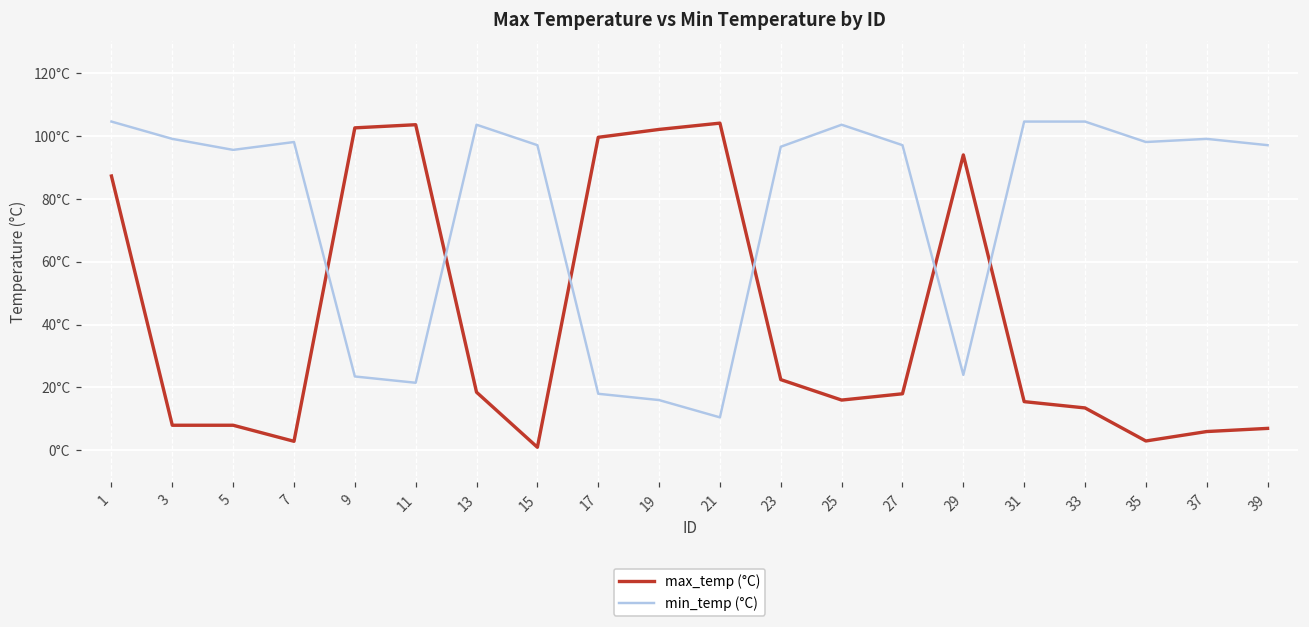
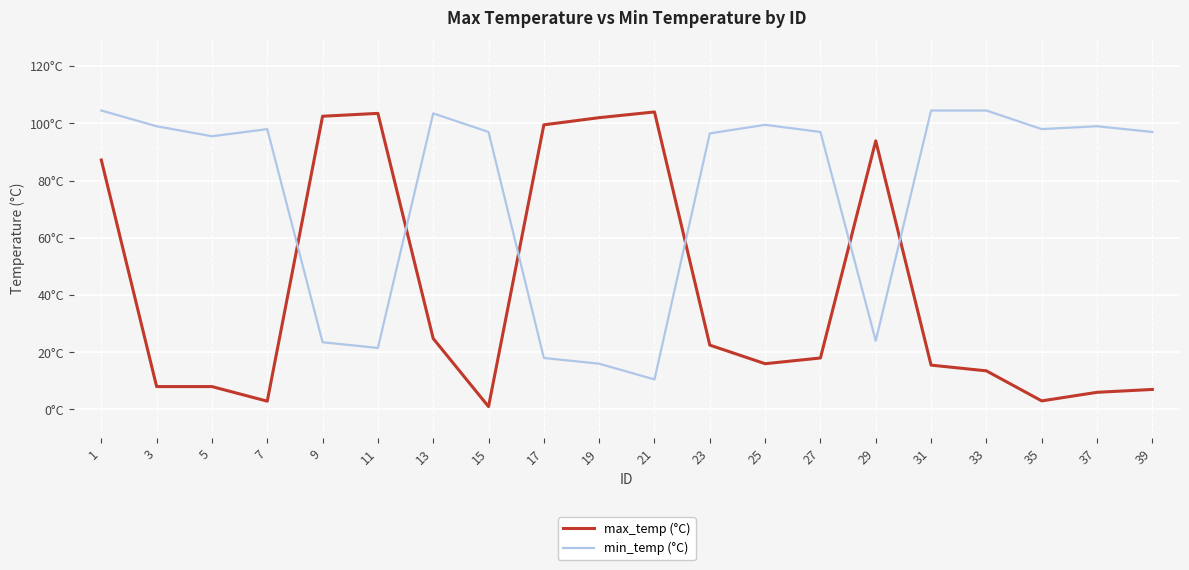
  {
    "max_temp (°C)": {
      "1": "87°C",
      "3": "8°C",
      "5": "8°C",
      "7": "3°C",
      "9": "103°C",
      "11": "104°C",
-     "13": "19°C",
+     "13": "25°C",
      "15": "1°C",
      "17": "100°C",
      "19": "102°C",
      "21": "104°C",
      "23": "23°C",
      "25": "16°C",
      "27": "18°C",
      "29": "94°C",
      "31": "16°C",
      "33": "14°C",
      "35": "3°C",
      "37": "6°C",
      "39": "7°C"
    },
    "min_temp (°C)": {
      "1": "105°C",
      "3": "99°C",
      "5": "96°C",
      "7": "98°C",
      "9": "24°C",
      "11": "22°C",
      "13": "104°C",
      "15": "97°C",
      "17": "18°C",
      "19": "16°C",
      "21": "11°C",
      "23": "97°C",
-     "25": "104°C",
+     "25": "100°C",
      "27": "97°C",
      "29": "24°C",
      "31": "105°C",
      "33": "105°C",
      "35": "98°C",
      "37": "99°C",
      "39": "97°C"
    }
  }
